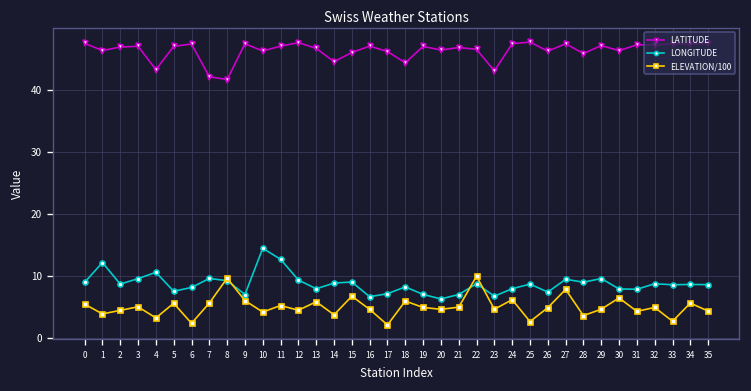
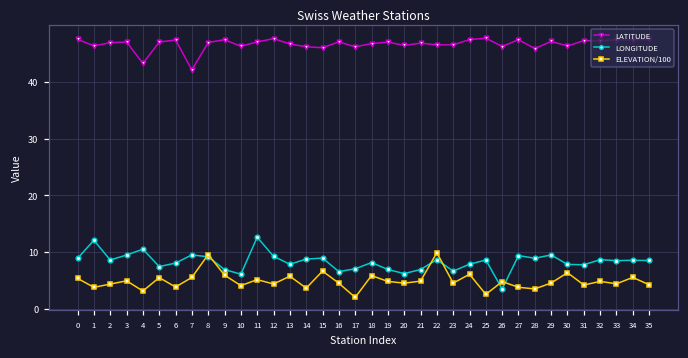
  {
    "LATITUDE": {
      "0": 47,
      "1": 46,
      "2": 47,
      "3": 47,
      "4": 43,
      "5": 47,
      "6": 47,
      "7": 42,
-     "8": 42,
+     "8": 47,
      "9": 47,
      "10": 46,
      "11": 47,
      "12": 48,
      "13": 47,
-     "14": 45,
+     "14": 46,
      "15": 46,
      "16": 47,
      "17": 46,
-     "18": 44,
+     "18": 47,
      "19": 47,
      "20": 46,
      "21": 47,
      "22": 47,
-     "23": 43,
+     "23": 47,
      "24": 47,
      "25": 48,
      "26": 46,
      "27": 47,
      "28": 46,
      "29": 47,
      "30": 46,
      "31": 47
    },
    "LONGITUDE": {
      "0": 9,
      "1": 12,
      "2": 9,
      "3": 10,
      "4": 11,
      "5": 7,
      "6": 8,
      "7": 10,
      "9": 7,
-     "10": 14,
+     "10": 6,
      "11": 13,
      "12": 9,
      "13": 8,
      "14": 9,
      "15": 9,
      "16": 7,
      "17": 7,
      "18": 8,
      "19": 7,
      "20": 6,
      "21": 7,
      "22": 9,
      "23": 7,
      "24": 8,
      "25": 9,
-     "26": 7,
+     "26": 4,
      "27": 9,
      "28": 9,
      "29": 10,
      "30": 8,
      "31": 8,
      "32": 9,
      "33": 9,
      "34": 9,
      "35": 9
    },
    "ELEVATION/100": {
      "0": 5,
      "1": 4,
      "2": 4,
      "3": 5,
      "4": 3,
      "5": 6,
-     "6": 2,
+     "6": 4,
      "7": 6,
      "9": 6,
      "10": 4,
      "11": 5,
      "12": 4,
      "13": 6,
      "14": 4,
      "15": 7,
      "16": 5,
      "17": 2,
      "18": 6,
      "19": 5,
      "20": 5,
      "21": 5,
      "22": 10,
      "23": 5,
      "24": 6,
      "25": 3,
      "26": 5,
-     "27": 8,
+     "27": 4,
      "28": 4,
      "29": 5,
      "30": 6,
      "31": 4,
      "32": 5,
-     "33": 3,
+     "33": 4,
      "34": 6,
      "35": 4
    }
  }
